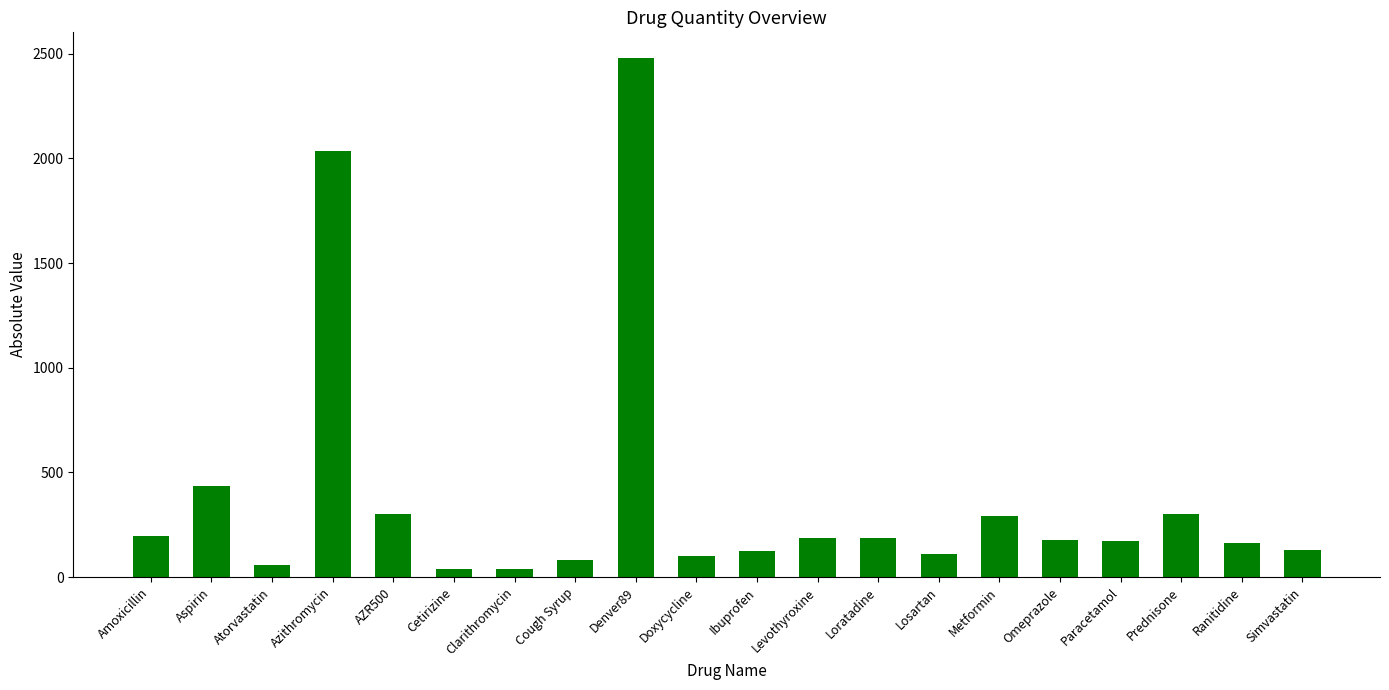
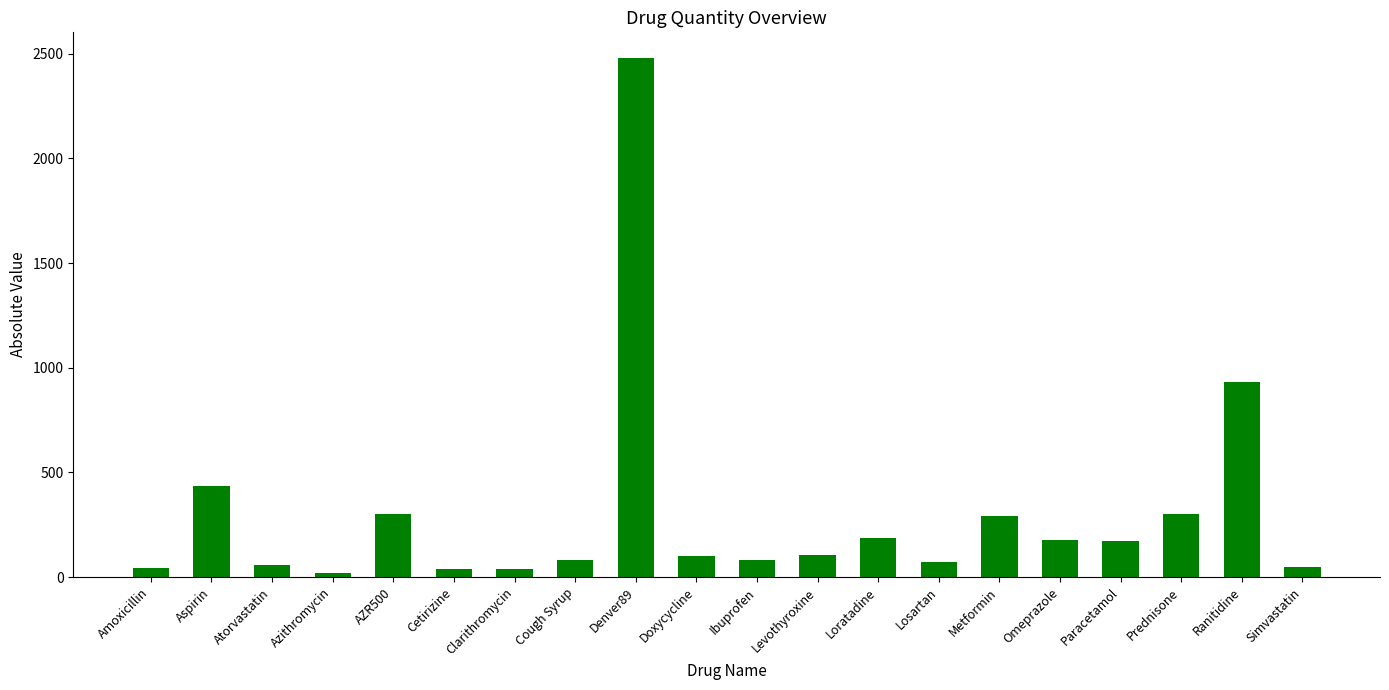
  {
-   "Amoxicillin": 200,
+   "Amoxicillin": 50,
    "Aspirin": 440,
    "Atorvastatin": 60,
-   "Azithromycin": 2040,
+   "Azithromycin": 20,
    "AZR500": 300,
    "Cetirizine": 40,
    "Clarithromycin": 40,
    "Cough Syrup": 80,
    "Denver89": 2480,
    "Doxycycline": 100,
-   "Ibuprofen": 130,
-   "Levothyroxine": 190,
+   "Ibuprofen": 80,
+   "Levothyroxine": 110,
    "Loratadine": 190,
-   "Losartan": 110,
+   "Losartan": 70,
    "Metformin": 290,
    "Omeprazole": 180,
    "Paracetamol": 170,
    "Prednisone": 300,
-   "Ranitidine": 160,
-   "Simvastatin": 130
+   "Ranitidine": 930,
+   "Simvastatin": 50
  }
